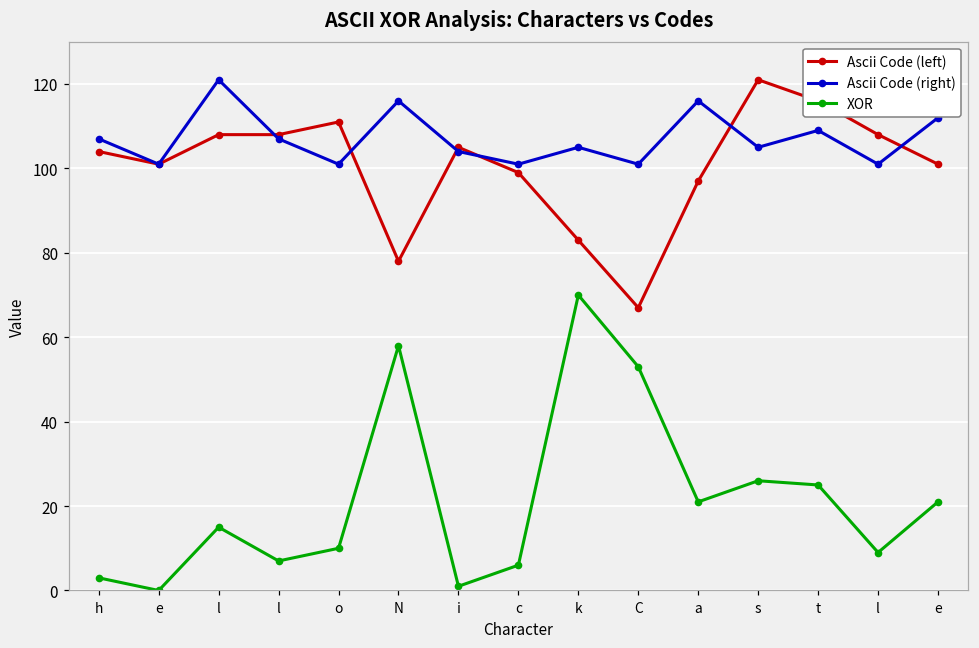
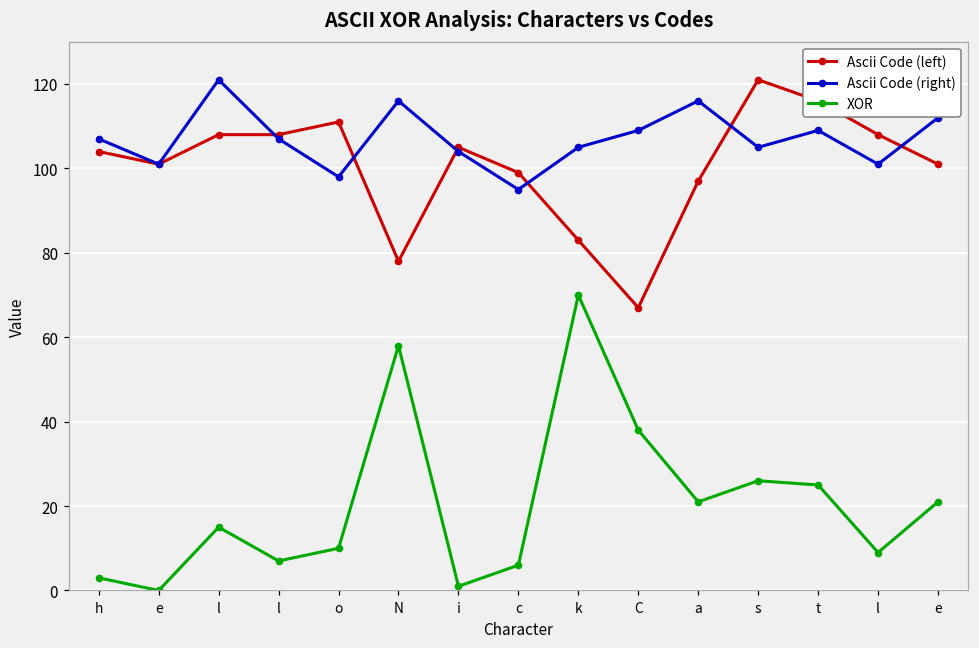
  {
    "Ascii Code (left)": {
      "h": 104,
      "o": 111,
      "N": 78,
      "i": 105,
      "c": 99,
      "k": 83,
      "C": 67,
      "a": 97,
      "s": 121
    },
    "Ascii Code (right)": {
      "h": 107,
-     "o": 101,
+     "o": 98,
      "N": 116,
      "i": 104,
-     "c": 101,
+     "c": 95,
      "k": 105,
-     "C": 101,
+     "C": 109,
      "a": 116,
      "s": 105,
      "t": 109
    },
    "XOR": {
      "h": 3,
      "o": 10,
      "N": 58,
      "i": 1,
      "c": 6,
      "k": 70,
-     "C": 53,
+     "C": 38,
      "a": 21,
      "s": 26,
      "t": 25
    }
  }
